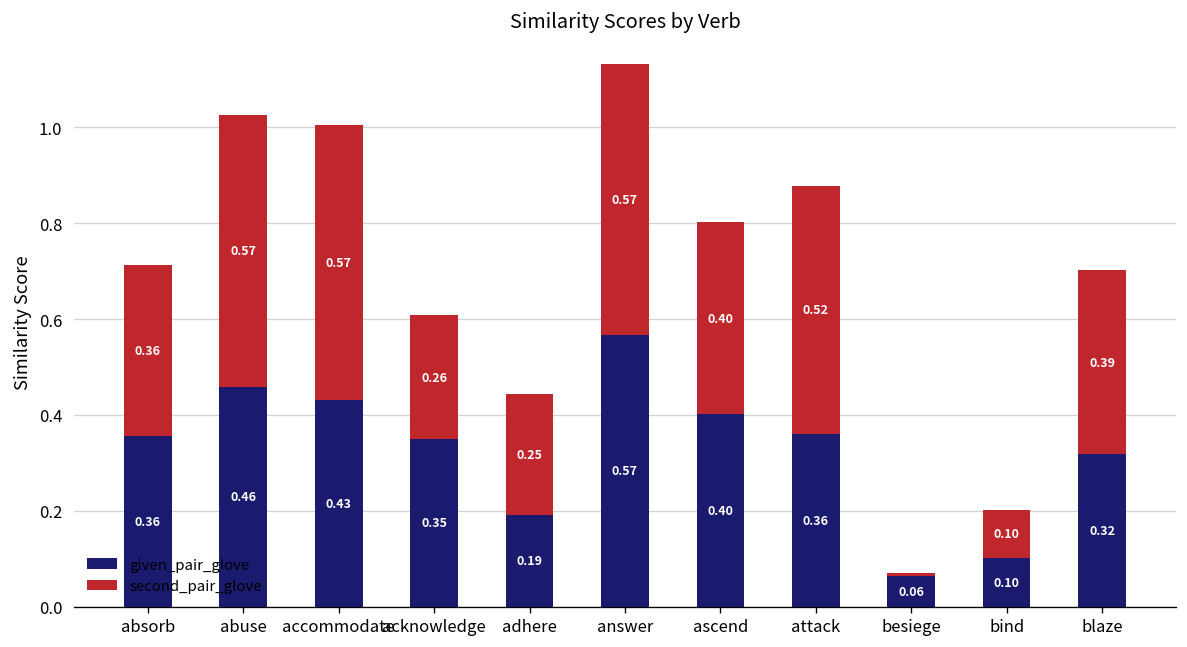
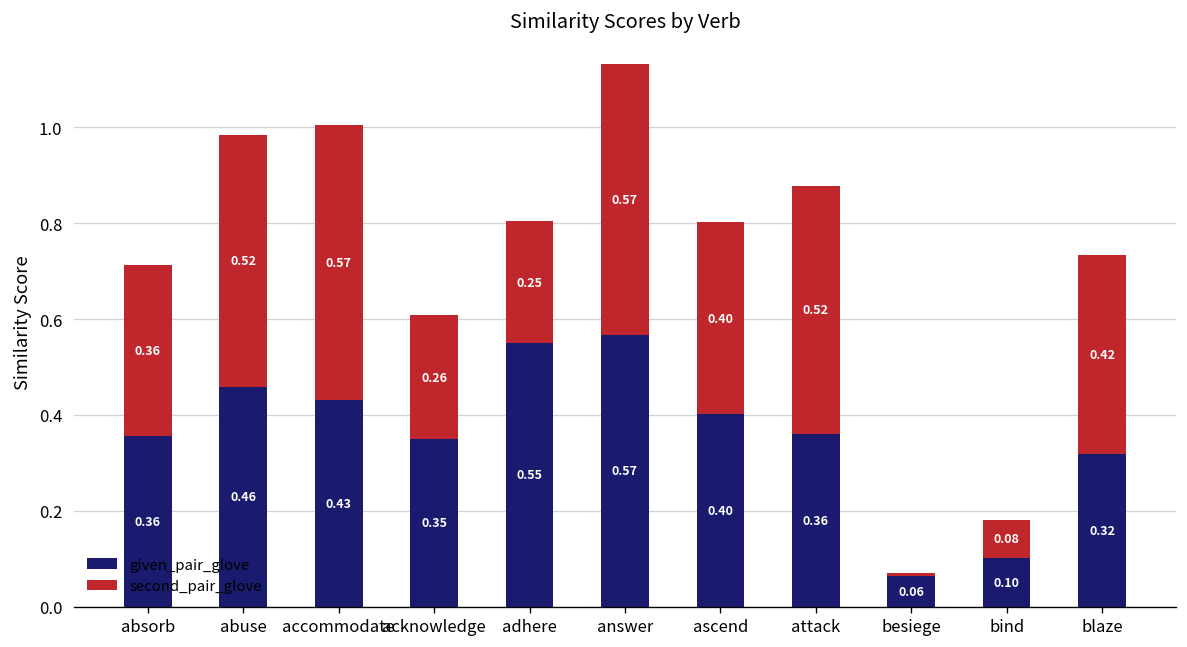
  {
    "given_pair_glove": {
      "absorb": 0.36,
      "abuse": 0.46,
      "accommodate": 0.43,
      "acknowledge": 0.35,
-     "adhere": 0.19,
+     "adhere": 0.55,
      "answer": 0.57,
      "ascend": 0.40,
      "attack": 0.36,
      "besiege": 0.06,
      "bind": 0.10,
      "blaze": 0.32
    },
    "second_pair_glove": {
      "absorb": 0.36,
-     "abuse": 0.57,
+     "abuse": 0.52,
      "accommodate": 0.57,
      "acknowledge": 0.26,
      "adhere": 0.25,
      "answer": 0.57,
      "ascend": 0.40,
      "attack": 0.52,
-     "bind": 0.10,
-     "blaze": 0.39
+     "bind": 0.08,
+     "blaze": 0.42
    }
  }
